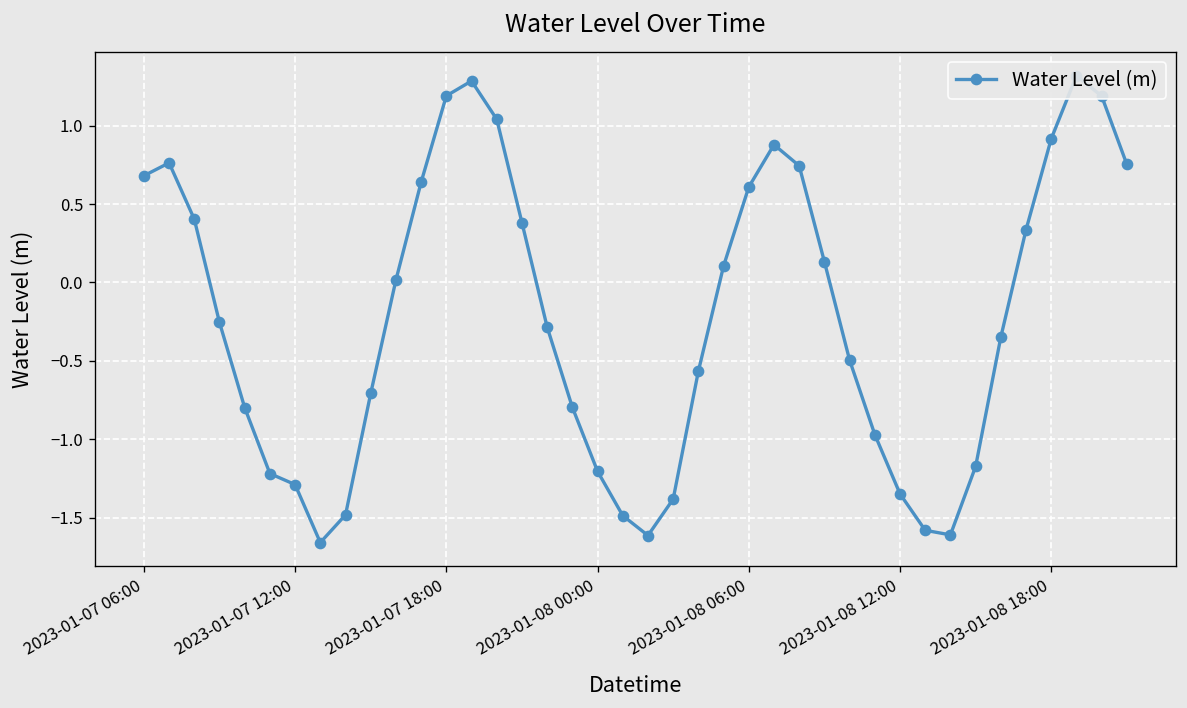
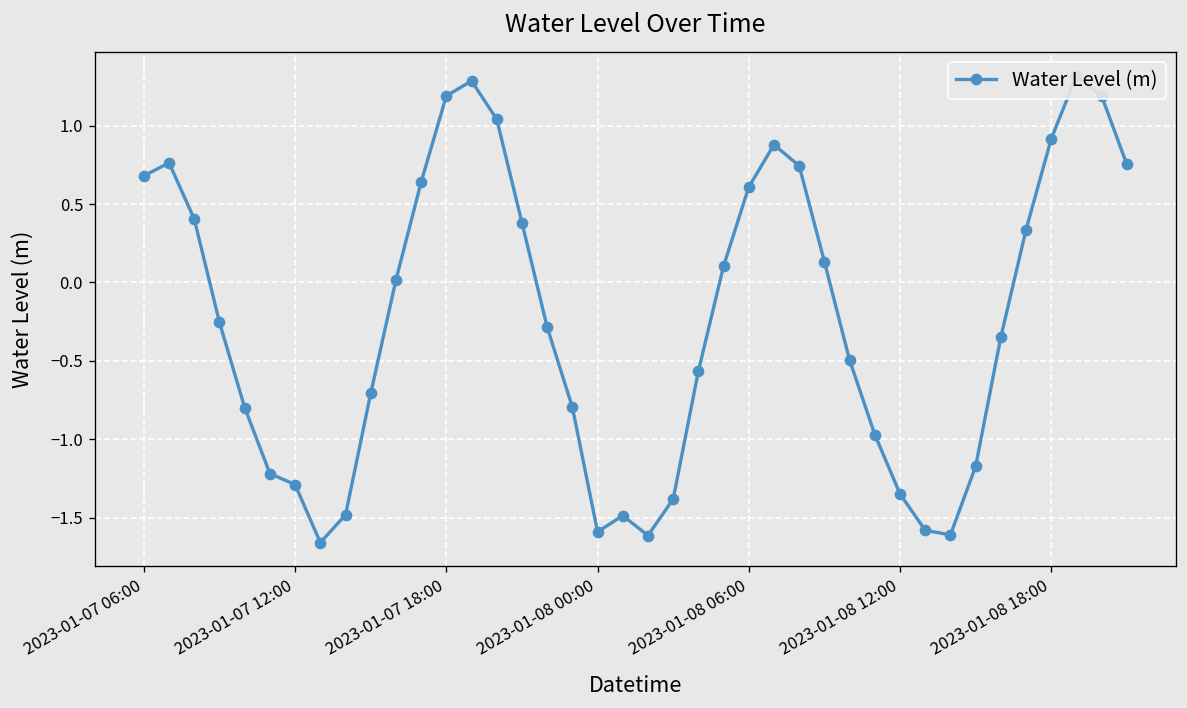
  {
    "2023-01-07 06:00": 0.68,
    "2023-01-07 12:00": -1.29,
    "2023-01-07 18:00": 1.19,
-   "2023-01-08 00:00": -1.21,
+   "2023-01-08 00:00": -1.59,
    "2023-01-08 06:00": 0.61,
    "2023-01-08 12:00": -1.35,
    "2023-01-08 18:00": 0.92
  }
